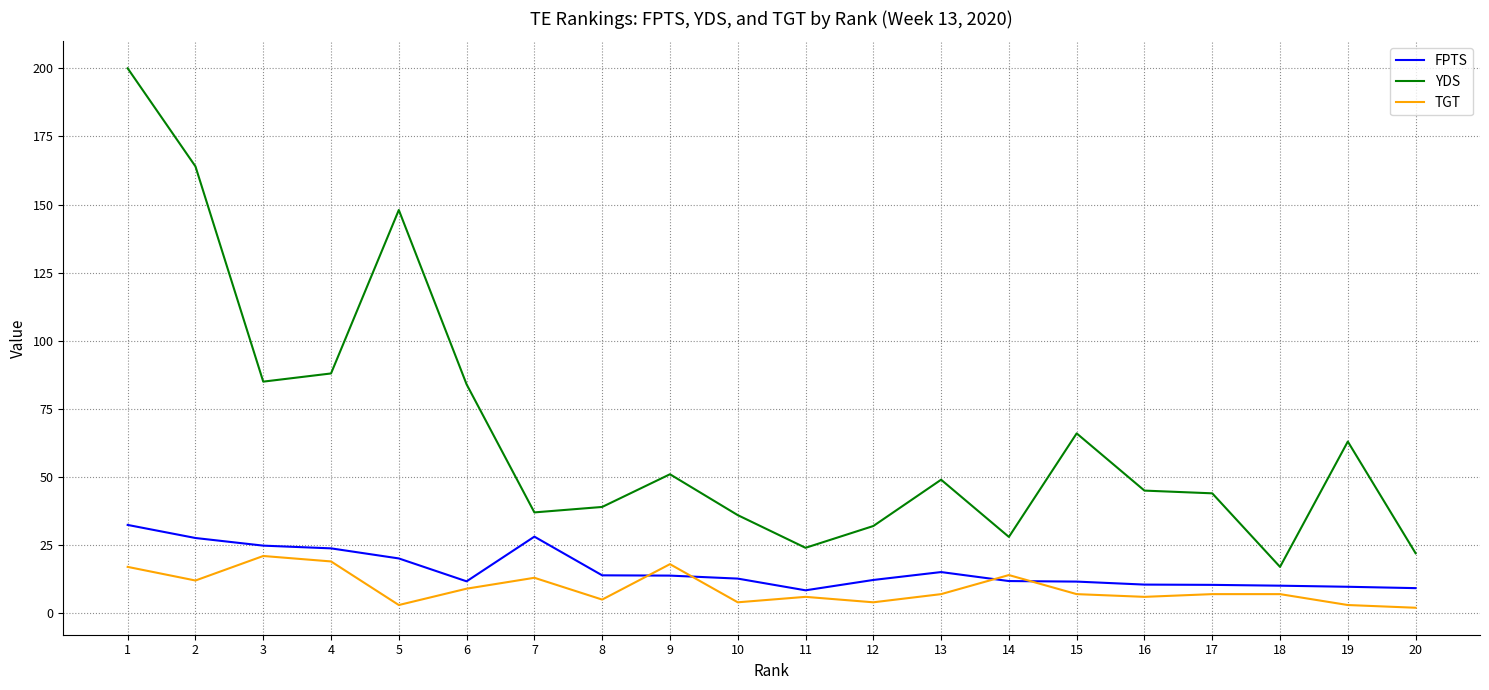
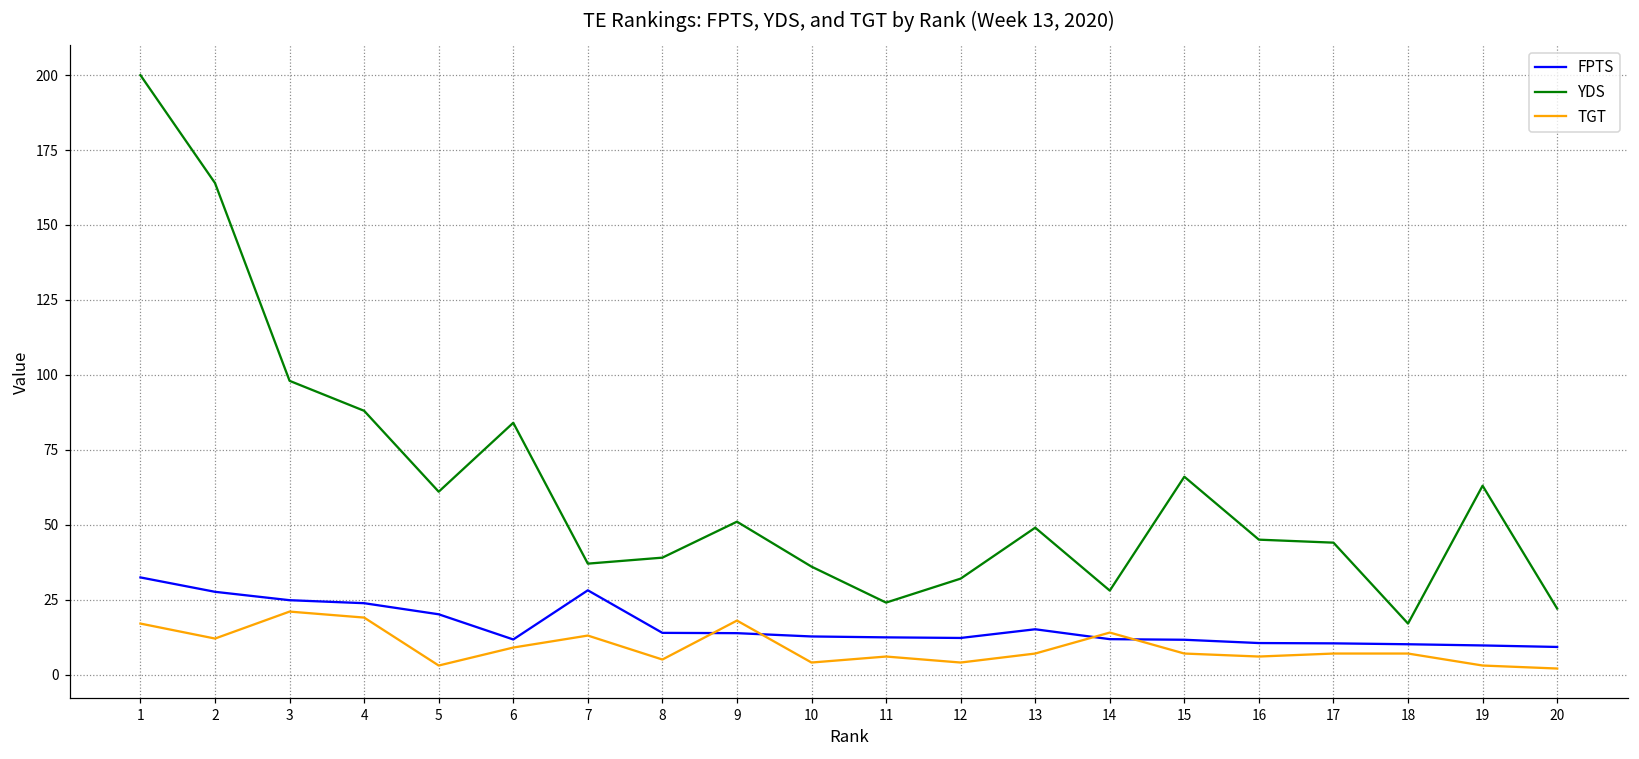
  {
    "FPTS": {
      "1": 32,
      "2": 28,
      "3": 25,
      "4": 24,
      "5": 20,
      "6": 12,
      "7": 28,
      "8": 14,
      "9": 14,
      "10": 13,
-     "11": 8,
+     "11": 12,
      "12": 12,
      "13": 15,
      "14": 12,
      "15": 12,
      "16": 11,
      "17": 10,
      "18": 10,
      "19": 10,
      "20": 9
    },
    "YDS": {
      "1": 200,
      "2": 164,
-     "3": 85,
+     "3": 98,
      "4": 88,
-     "5": 148,
+     "5": 61,
      "6": 84,
      "7": 37,
      "8": 39,
      "9": 51,
      "10": 36,
      "11": 24,
      "12": 32,
      "13": 49,
      "14": 28,
      "15": 66,
      "16": 45,
      "17": 44,
      "18": 17,
      "19": 63,
      "20": 22
    },
    "TGT": {
      "1": 17,
      "2": 12,
      "3": 21,
      "4": 19,
      "5": 3,
      "6": 9,
      "7": 13,
      "8": 5,
      "9": 18,
      "10": 4,
      "11": 6,
      "12": 4,
      "13": 7,
      "14": 14,
      "15": 7,
      "16": 6,
      "17": 7,
      "18": 7,
      "19": 3,
      "20": 2
    }
  }
